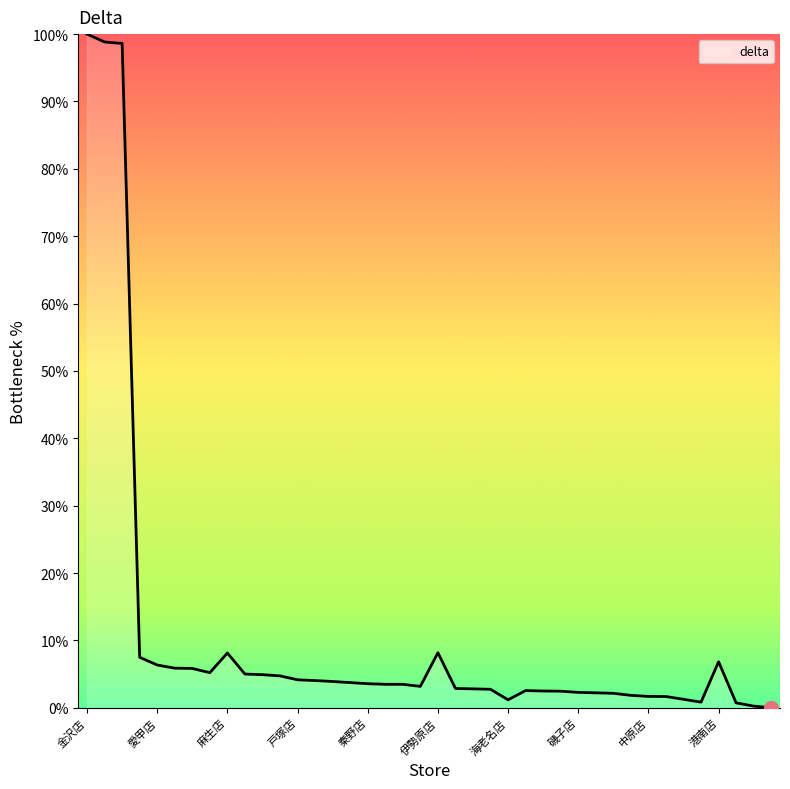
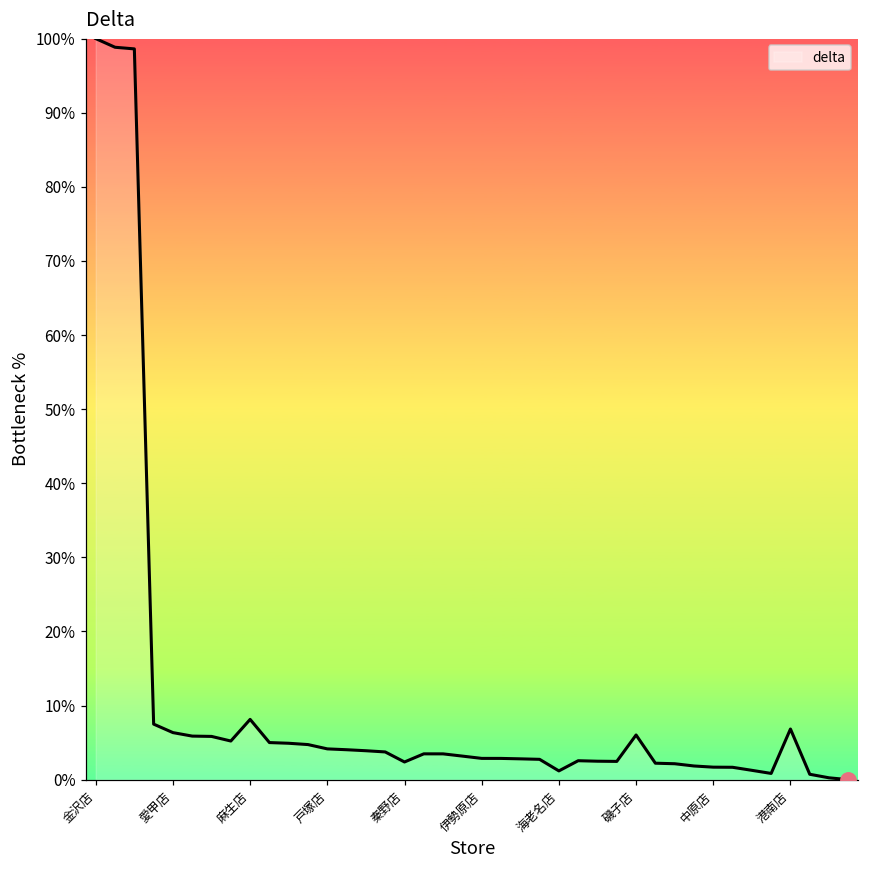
  {
    "delta": {
      "金沢店": "100%",
      "愛甲店": "6%",
      "麻生店": "8%",
      "戸塚店": "4%",
-     "秦野店": "4%",
-     "伊勢原店": "8%",
+     "秦野店": "2%",
+     "伊勢原店": "3%",
      "海老名店": "1%",
-     "磯子店": "2%",
+     "磯子店": "6%",
      "中原店": "2%",
      "港南店": "7%"
    }
  }
